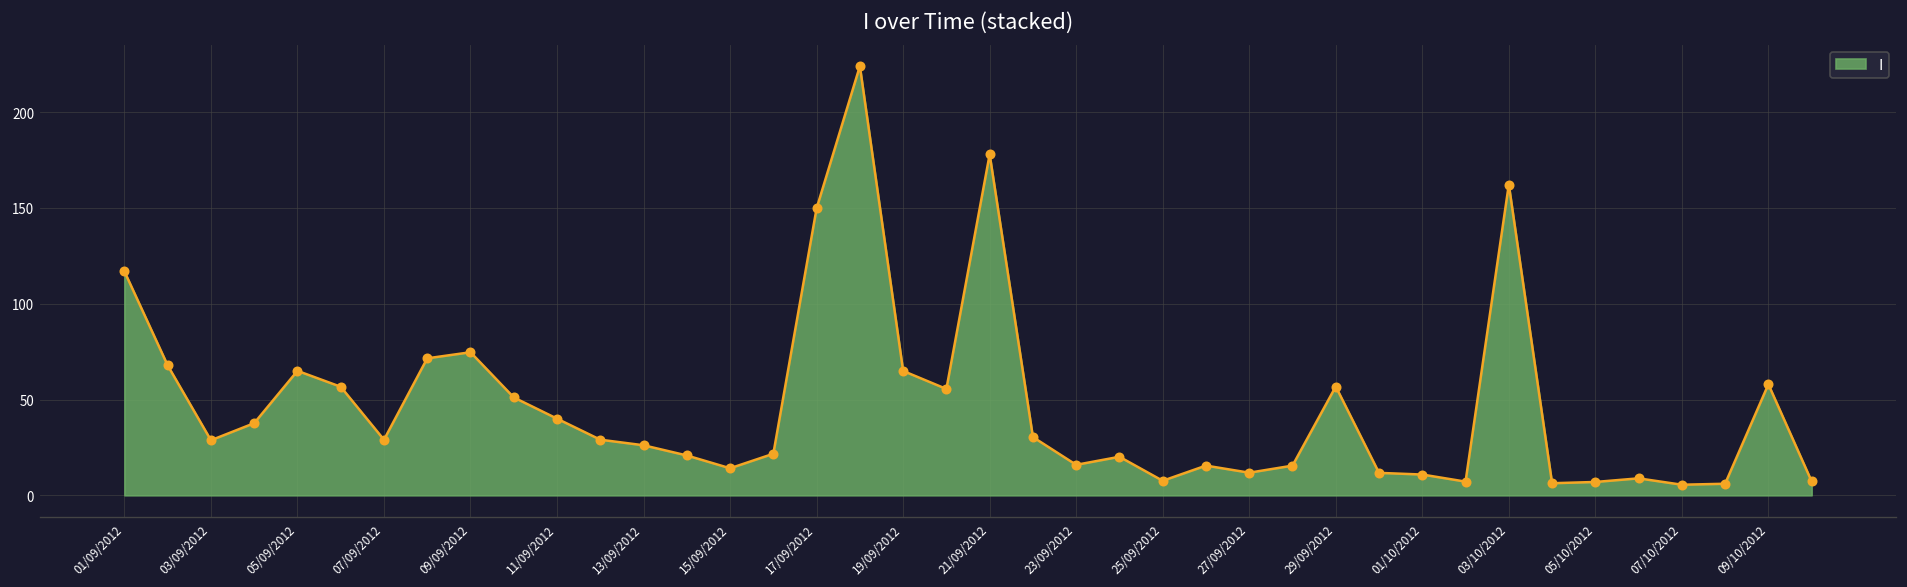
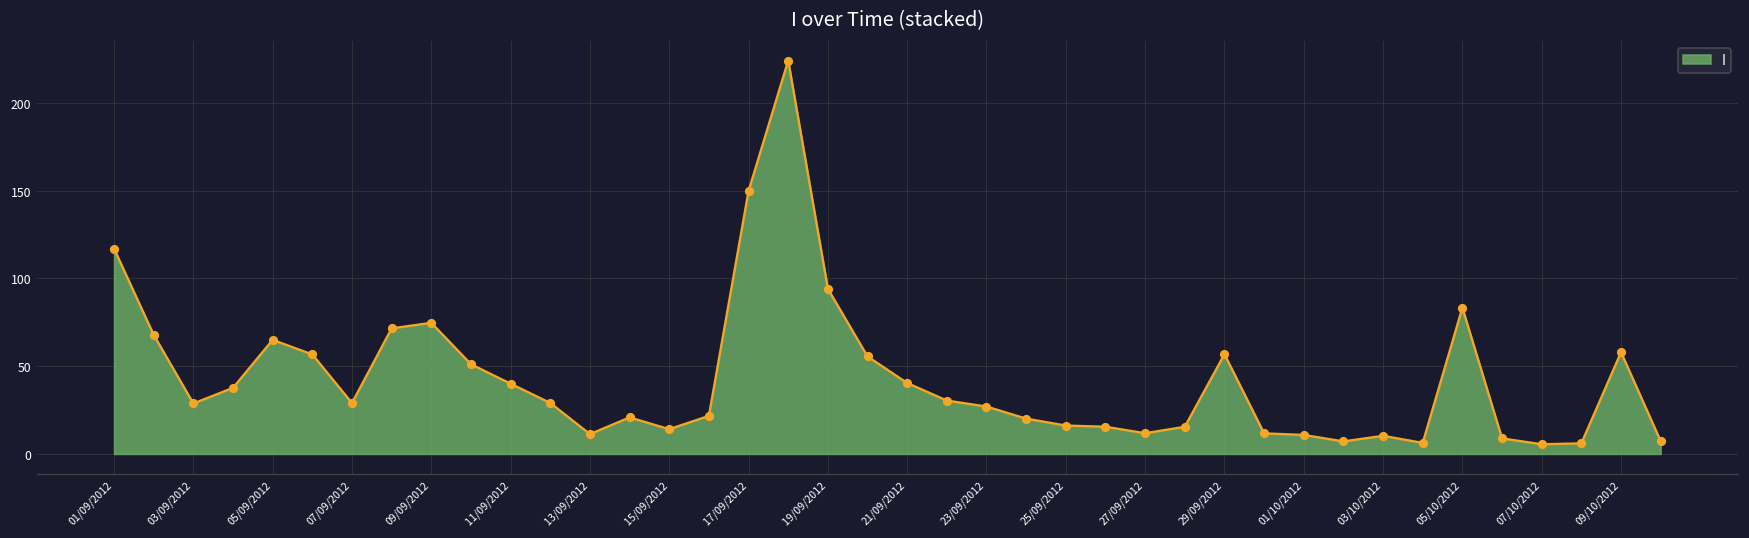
  {
    "01/09/2012": 117,
    "03/09/2012": 29,
    "05/09/2012": 65,
    "07/09/2012": 29,
    "09/09/2012": 75,
    "11/09/2012": 40,
-   "13/09/2012": 26,
+   "13/09/2012": 11,
    "15/09/2012": 14,
    "17/09/2012": 150,
-   "19/09/2012": 65,
-   "21/09/2012": 178,
-   "23/09/2012": 16,
-   "25/09/2012": 8,
+   "19/09/2012": 94,
+   "21/09/2012": 40,
+   "23/09/2012": 27,
+   "25/09/2012": 16,
    "27/09/2012": 12,
    "29/09/2012": 57,
    "01/10/2012": 11,
-   "03/10/2012": 162,
-   "05/10/2012": 7,
+   "03/10/2012": 10,
+   "05/10/2012": 83,
    "07/10/2012": 6,
    "09/10/2012": 58
  }
